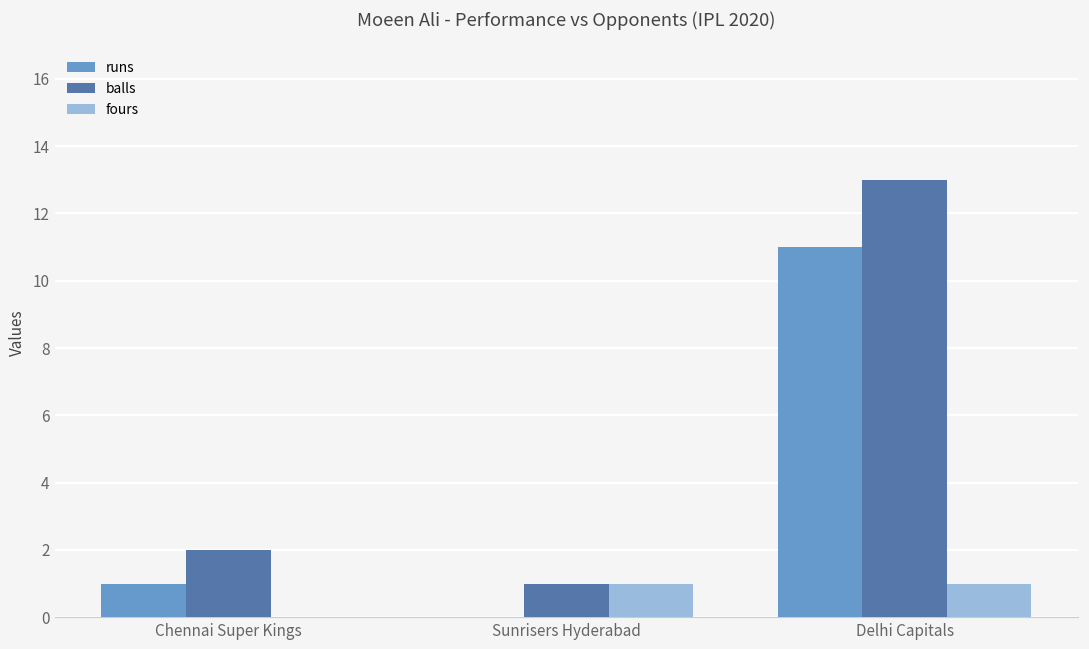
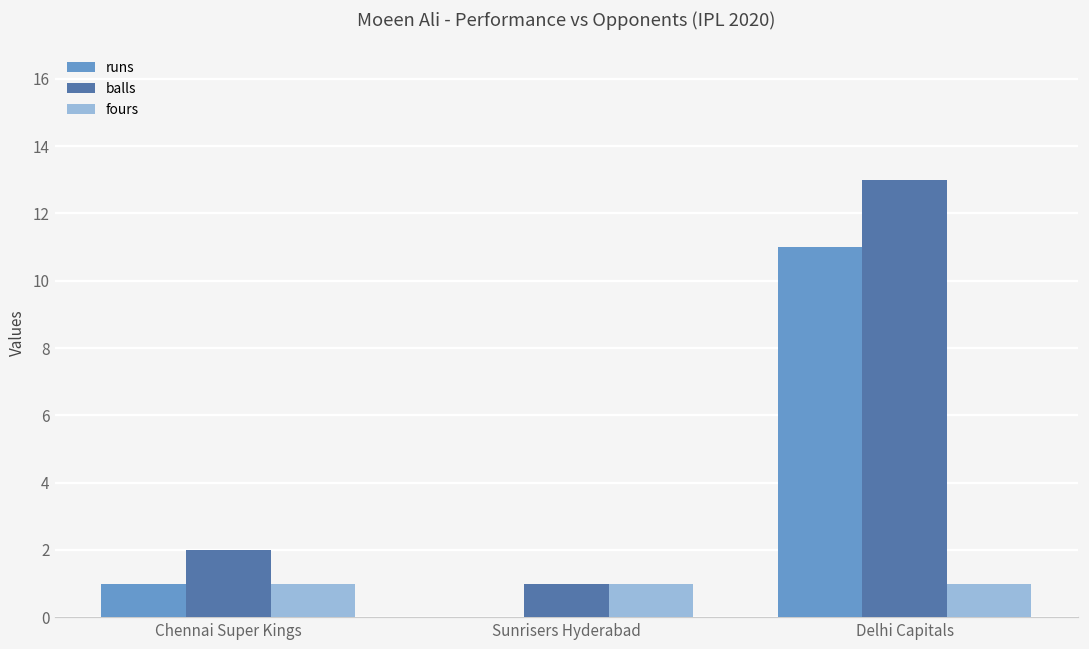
  {
    "fours": {
-     "Chennai Super Kings": 0,
+     "Chennai Super Kings": 1,
      "Sunrisers Hyderabad": 1,
      "Delhi Capitals": 1
    }
  }
